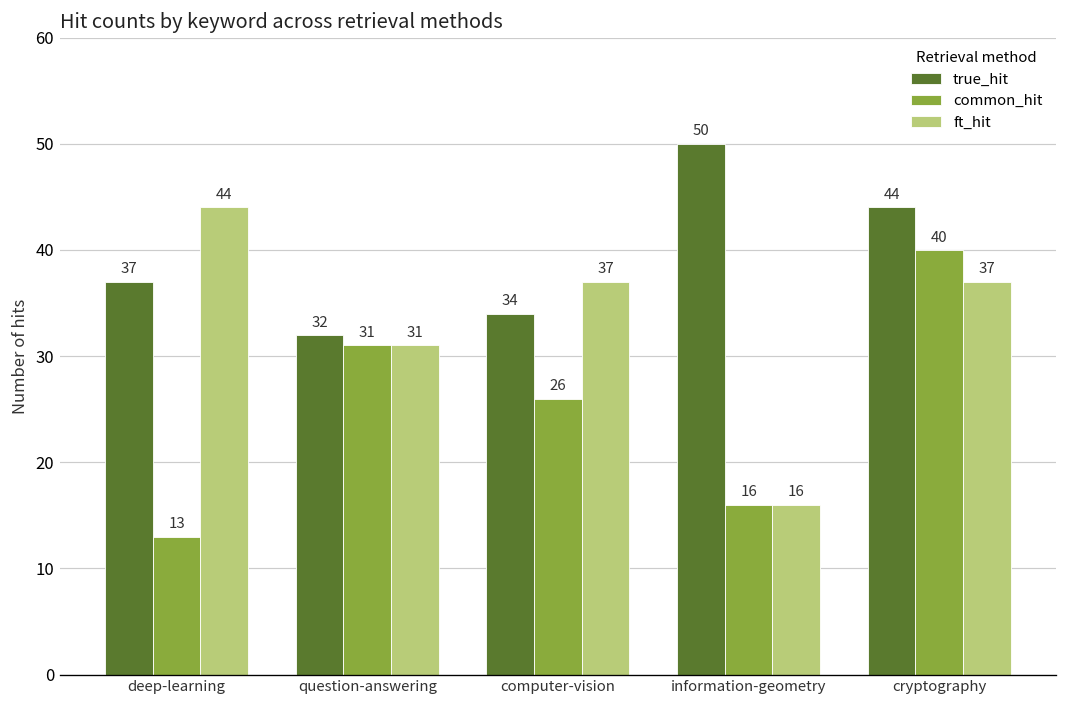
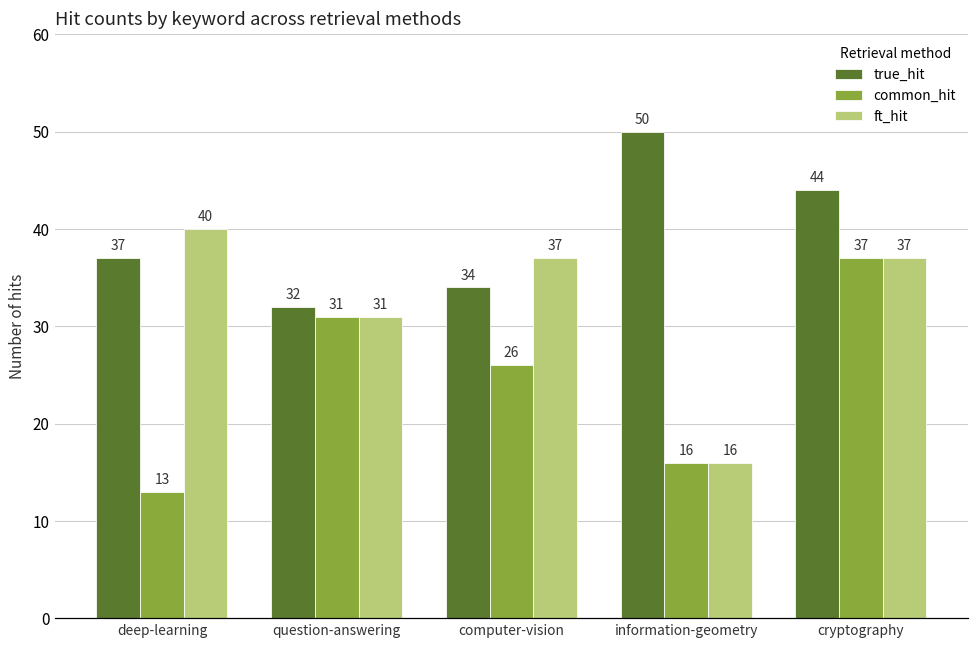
  {
    "true_hit": {
      "deep-learning": 37,
      "question-answering": 32,
      "computer-vision": 34,
      "information-geometry": 50,
      "cryptography": 44
    },
    "common_hit": {
      "deep-learning": 13,
      "question-answering": 31,
      "computer-vision": 26,
      "information-geometry": 16,
-     "cryptography": 40
+     "cryptography": 37
    },
    "ft_hit": {
-     "deep-learning": 44,
+     "deep-learning": 40,
      "question-answering": 31,
      "computer-vision": 37,
      "information-geometry": 16,
      "cryptography": 37
    }
  }
